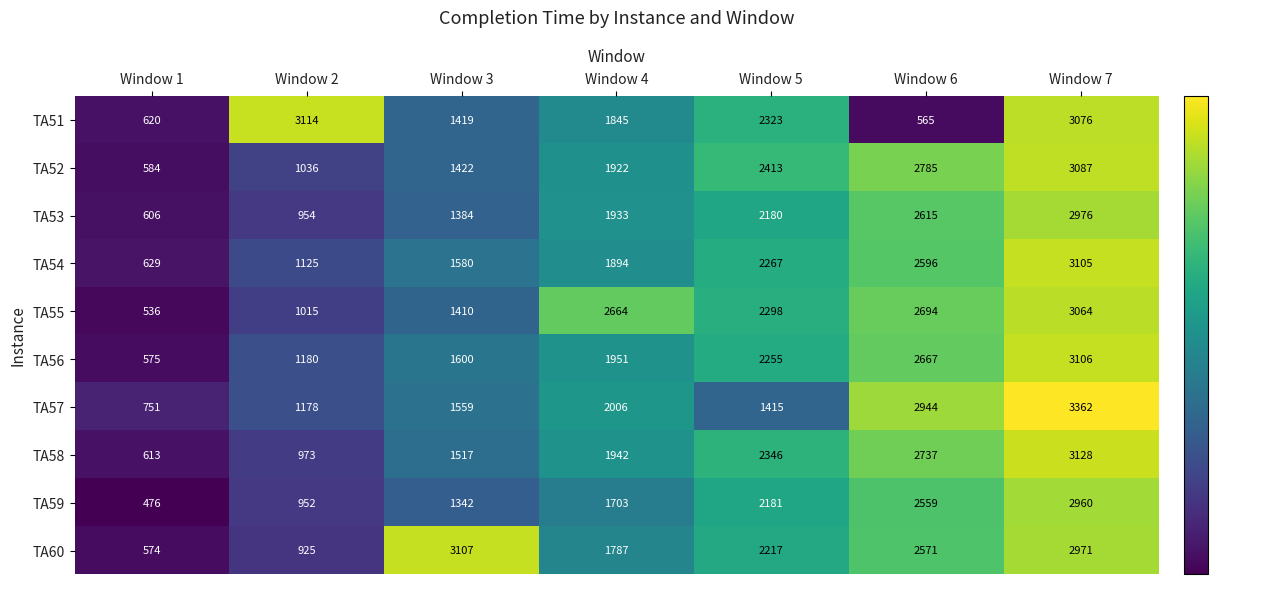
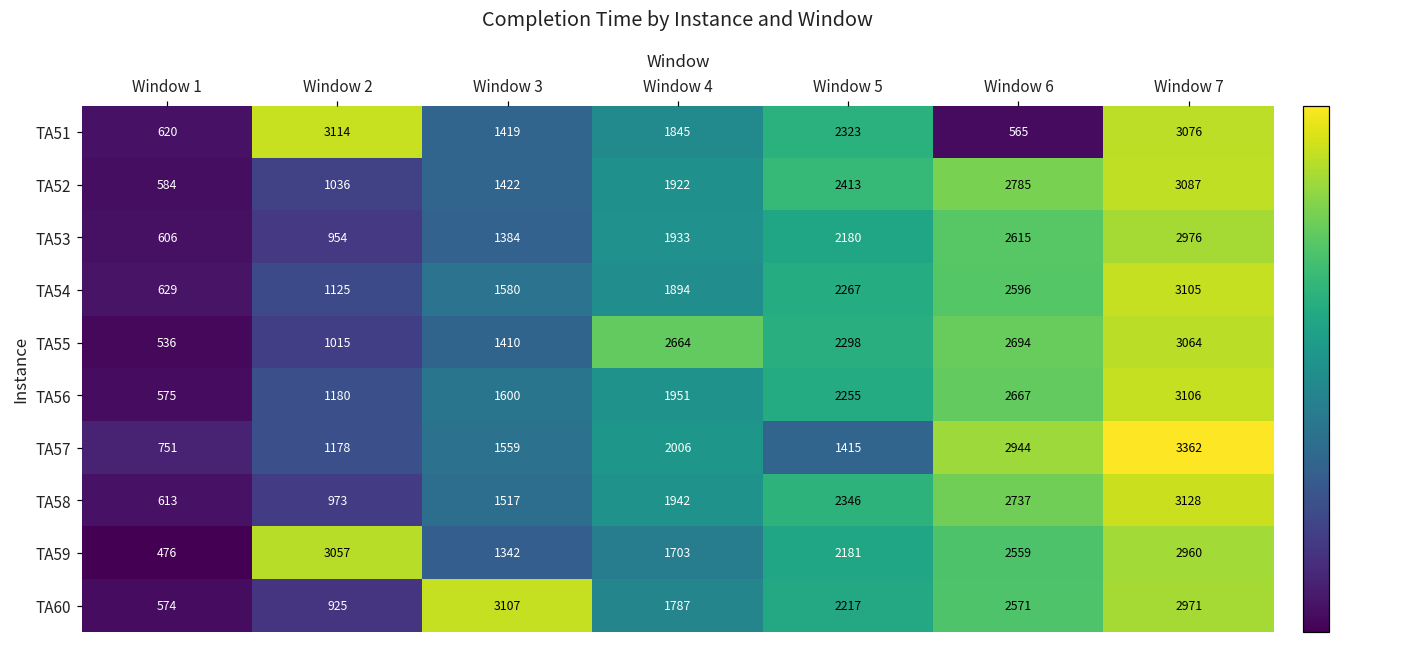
  {
    "TA51": {
      "Window 1": 620,
      "Window 2": 3114,
      "Window 3": 1419,
      "Window 4": 1845,
      "Window 5": 2323,
      "Window 6": 565,
      "Window 7": 3076
    },
    "TA52": {
      "Window 1": 584,
      "Window 2": 1036,
      "Window 3": 1422,
      "Window 4": 1922,
      "Window 5": 2413,
      "Window 6": 2785,
      "Window 7": 3087
    },
    "TA53": {
      "Window 1": 606,
      "Window 2": 954,
      "Window 3": 1384,
      "Window 4": 1933,
      "Window 5": 2180,
      "Window 6": 2615,
      "Window 7": 2976
    },
    "TA54": {
      "Window 1": 629,
      "Window 2": 1125,
      "Window 3": 1580,
      "Window 4": 1894,
      "Window 5": 2267,
      "Window 6": 2596,
      "Window 7": 3105
    },
    "TA55": {
      "Window 1": 536,
      "Window 2": 1015,
      "Window 3": 1410,
      "Window 4": 2664,
      "Window 5": 2298,
      "Window 6": 2694,
      "Window 7": 3064
    },
    "TA56": {
      "Window 1": 575,
      "Window 2": 1180,
      "Window 3": 1600,
      "Window 4": 1951,
      "Window 5": 2255,
      "Window 6": 2667,
      "Window 7": 3106
    },
    "TA57": {
      "Window 1": 751,
      "Window 2": 1178,
      "Window 3": 1559,
      "Window 4": 2006,
      "Window 5": 1415,
      "Window 6": 2944,
      "Window 7": 3362
    },
    "TA58": {
      "Window 1": 613,
      "Window 2": 973,
      "Window 3": 1517,
      "Window 4": 1942,
      "Window 5": 2346,
      "Window 6": 2737,
      "Window 7": 3128
    },
    "TA59": {
      "Window 1": 476,
-     "Window 2": 952,
+     "Window 2": 3057,
      "Window 3": 1342,
      "Window 4": 1703,
      "Window 5": 2181,
      "Window 6": 2559,
      "Window 7": 2960
    },
    "TA60": {
      "Window 1": 574,
      "Window 2": 925,
      "Window 3": 3107,
      "Window 4": 1787,
      "Window 5": 2217,
      "Window 6": 2571,
      "Window 7": 2971
    }
  }
